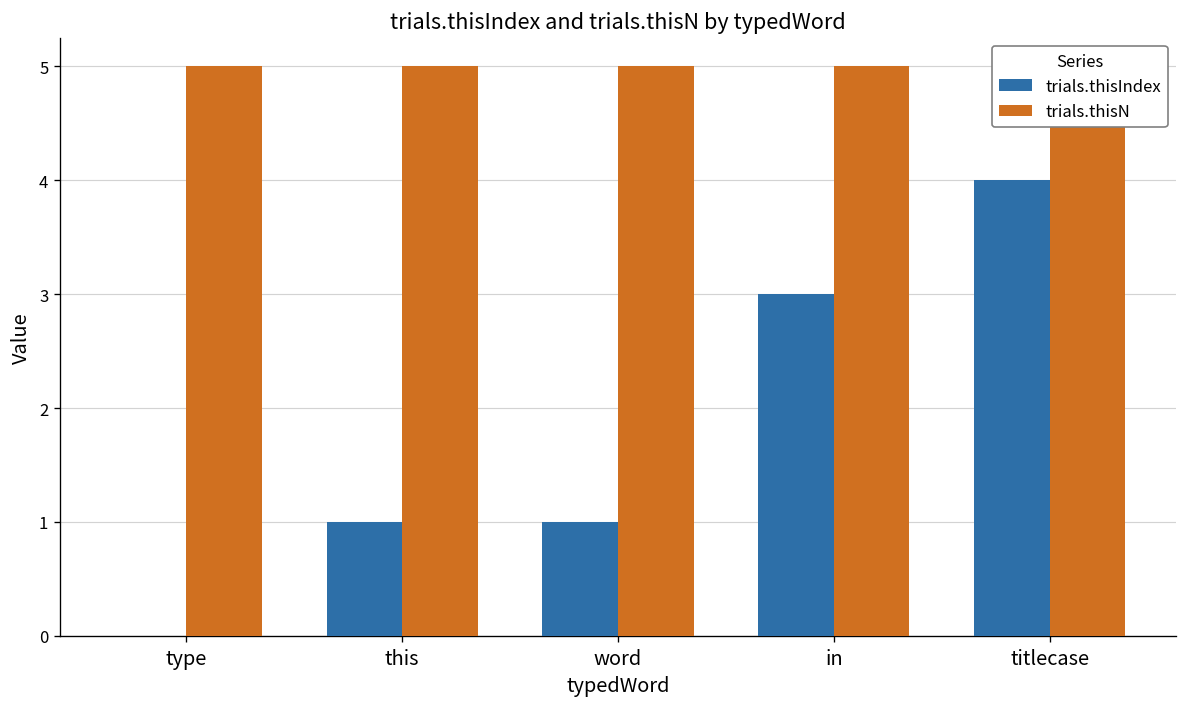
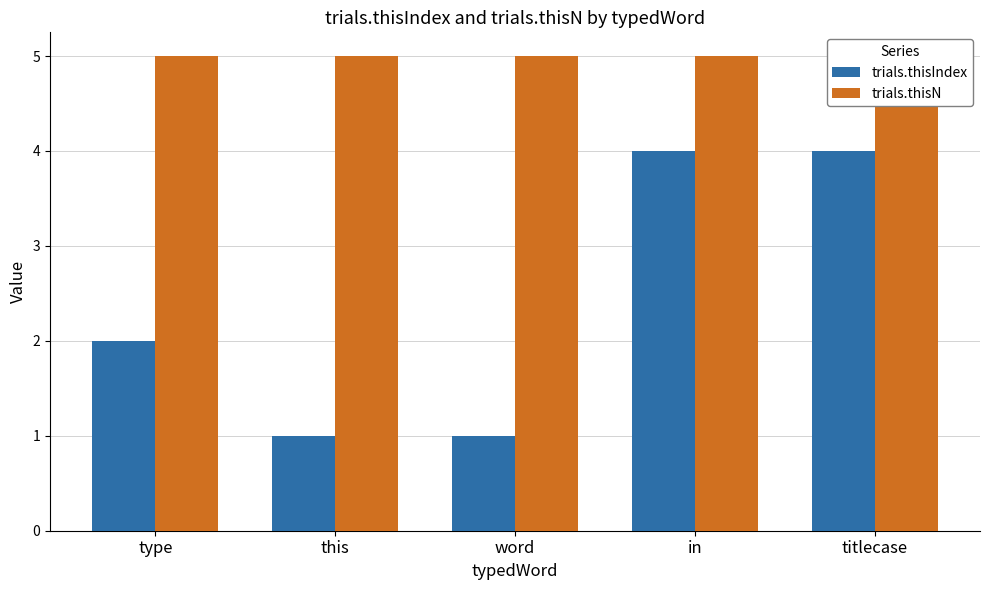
  {
    "trials.thisIndex": {
-     "type": 0,
+     "type": 2,
      "this": 1,
      "word": 1,
-     "in": 3,
+     "in": 4,
      "titlecase": 4
    },
    "trials.thisN": {
      "type": 5,
      "this": 5,
      "word": 5,
      "in": 5
    }
  }
